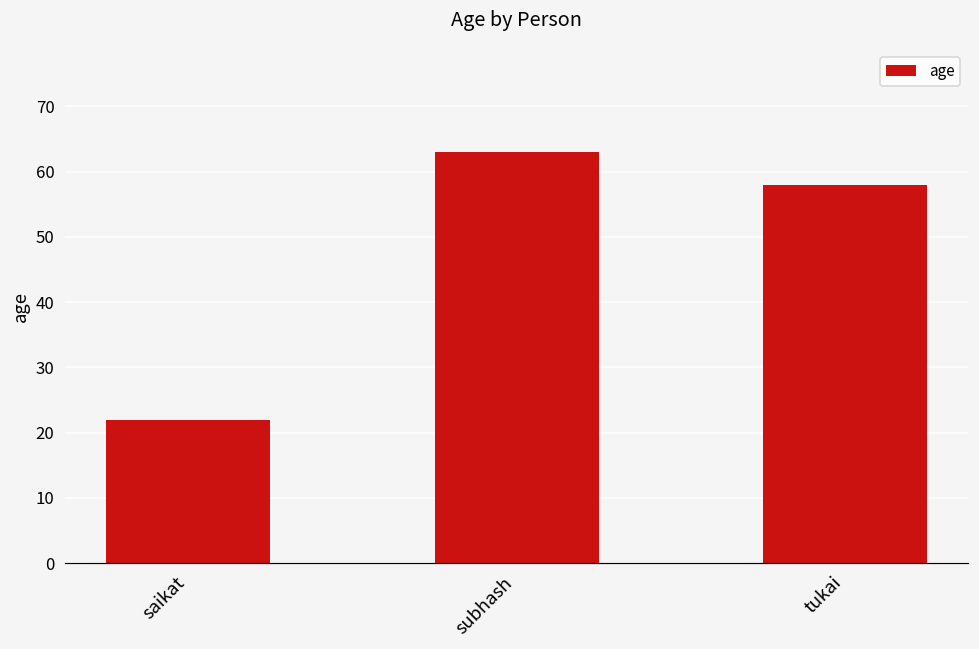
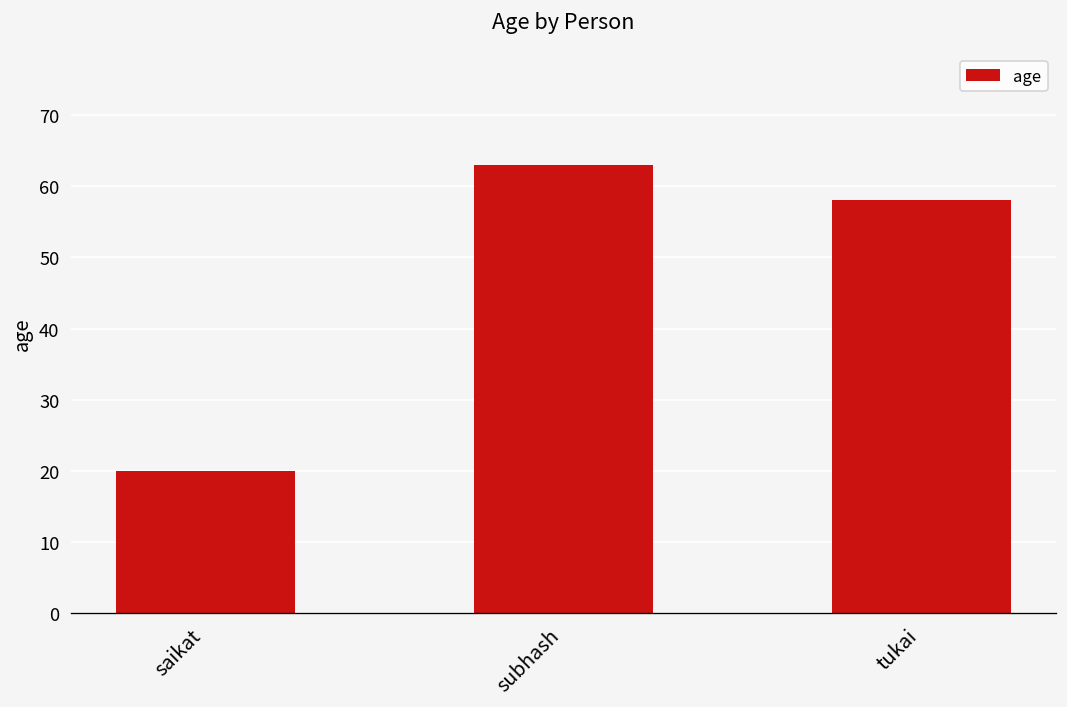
  {
-   "saikat": 22,
+   "saikat": 20,
    "subhash": 63,
    "tukai": 58
  }
